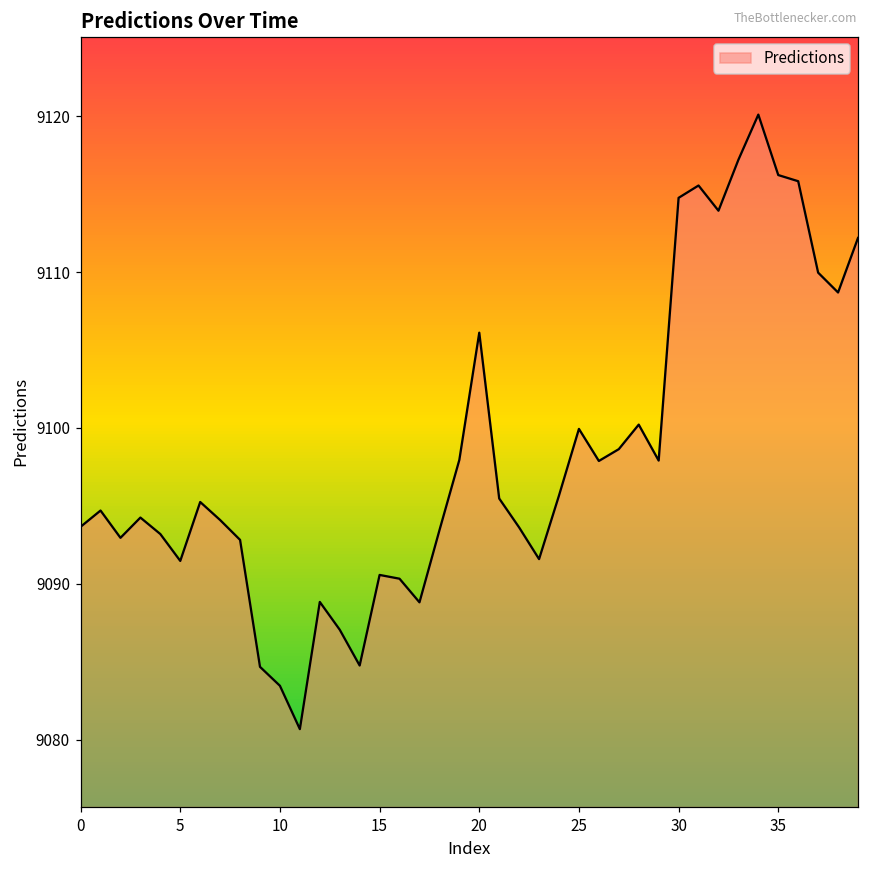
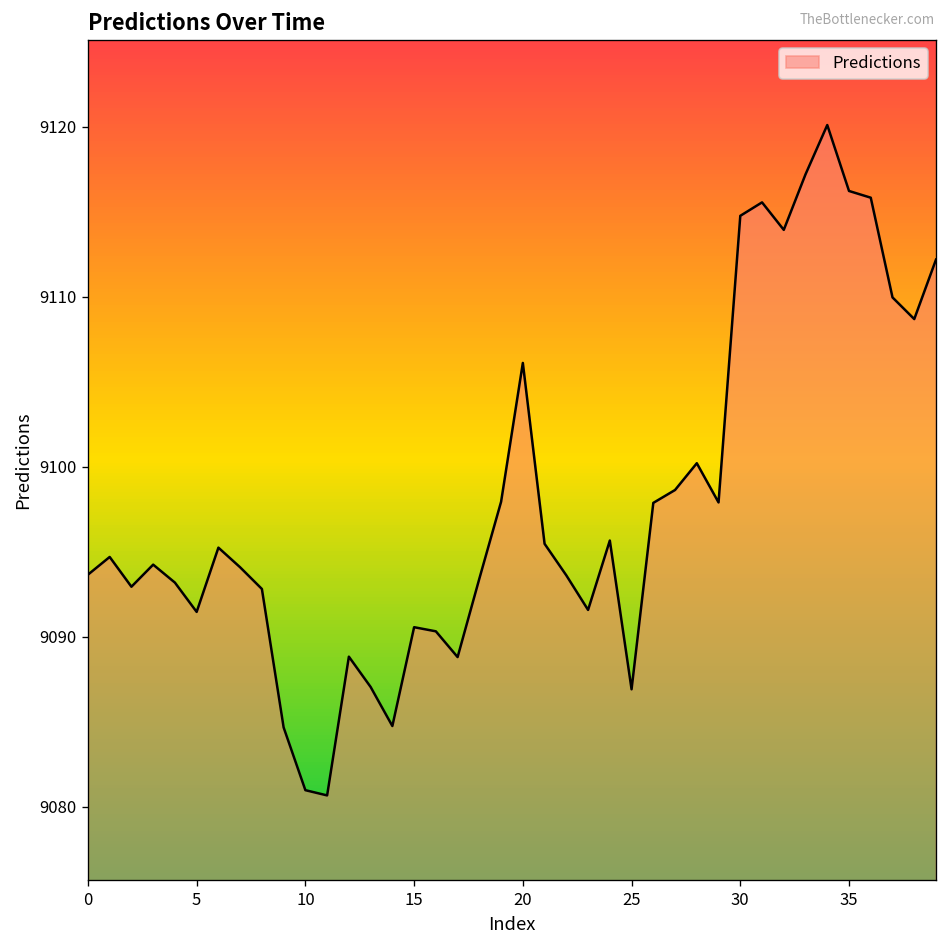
  {
    "0": 9093.7,
    "5": 9091.5,
-   "10": 9083.5,
+   "10": 9081.0,
    "15": 9090.6,
    "20": 9106.1,
-   "25": 9099.9,
+   "25": 9086.9,
    "30": 9114.8,
    "35": 9116.2
  }
